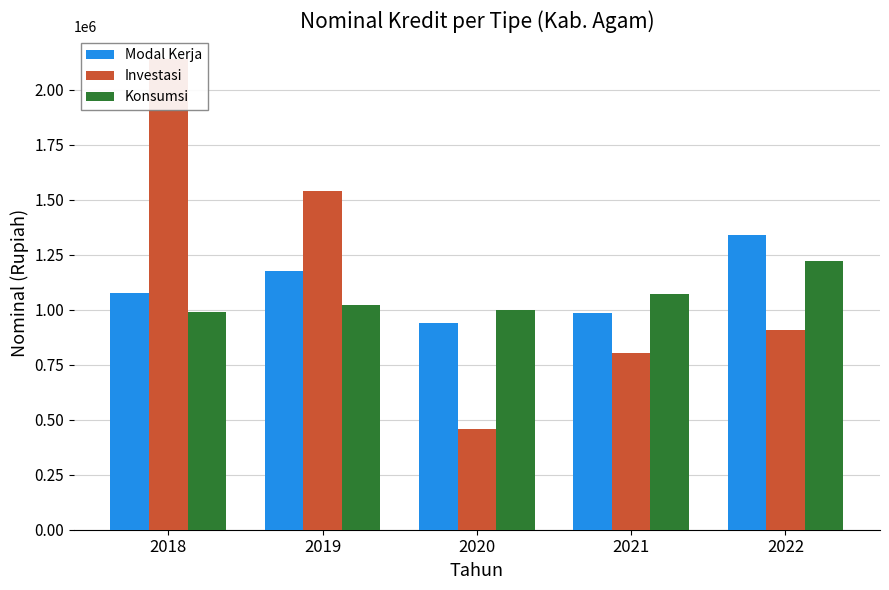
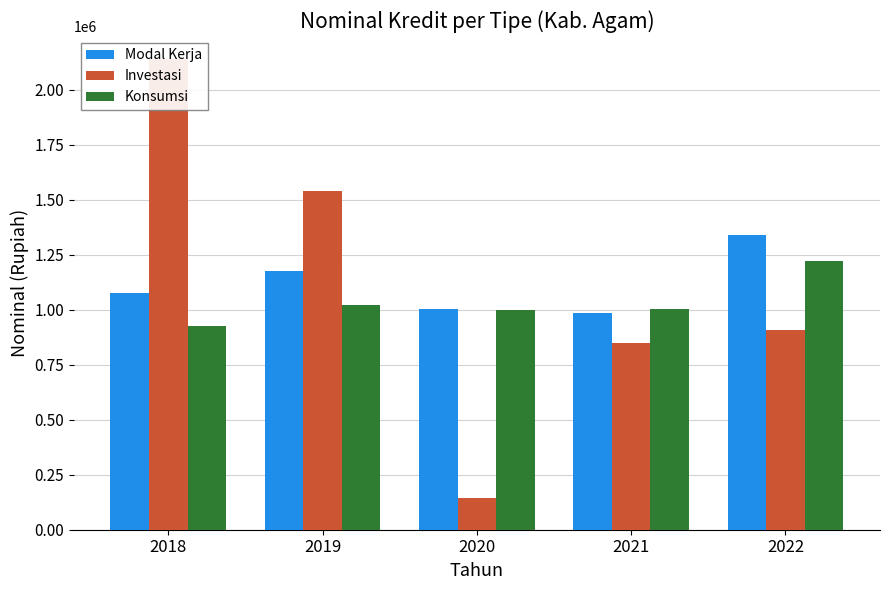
  {
    "Modal Kerja": {
      "2018": 1080000,
      "2019": 1180000,
-     "2020": 940000,
+     "2020": 1000000,
      "2021": 980000,
      "2022": 1340000
    },
    "Investasi": {
      "2019": 1540000,
-     "2020": 460000,
-     "2021": 800000,
+     "2020": 150000,
+     "2021": 850000,
      "2022": 910000
    },
    "Konsumsi": {
-     "2018": 990000,
+     "2018": 930000,
      "2019": 1020000,
      "2020": 1000000,
-     "2021": 1070000,
+     "2021": 1010000,
      "2022": 1220000
    }
  }
